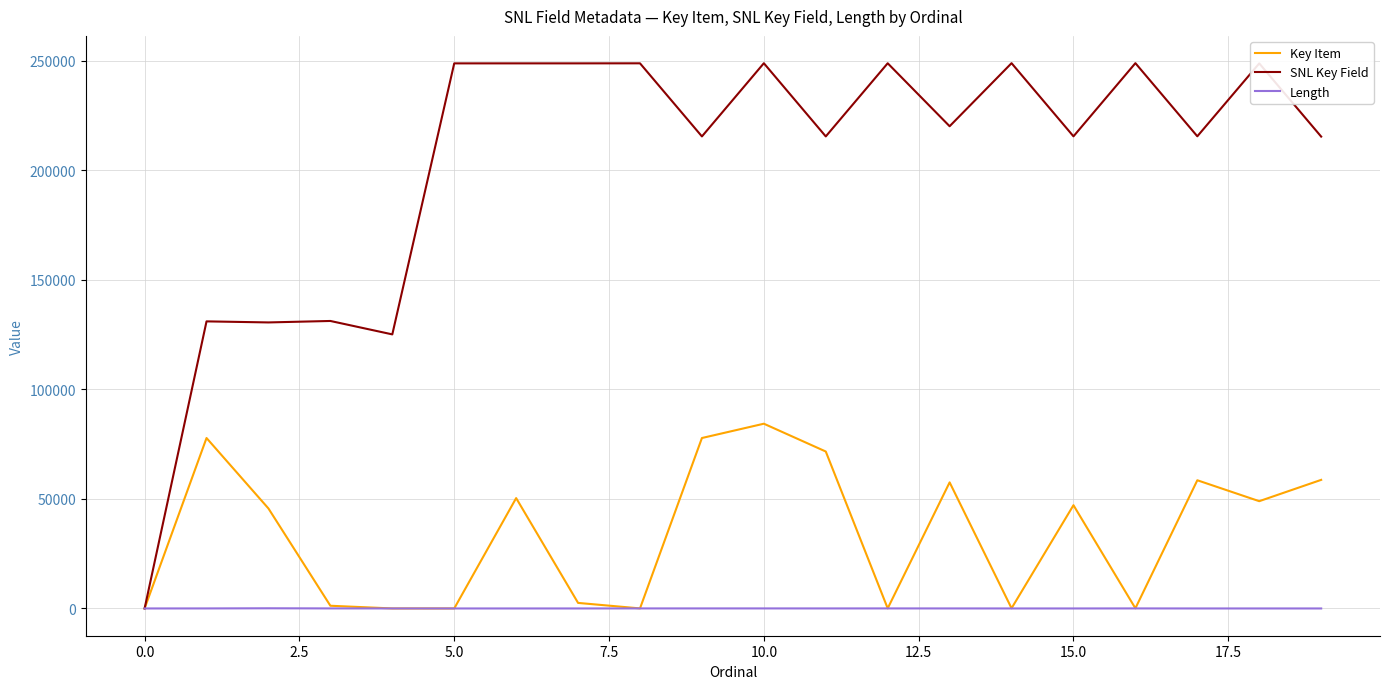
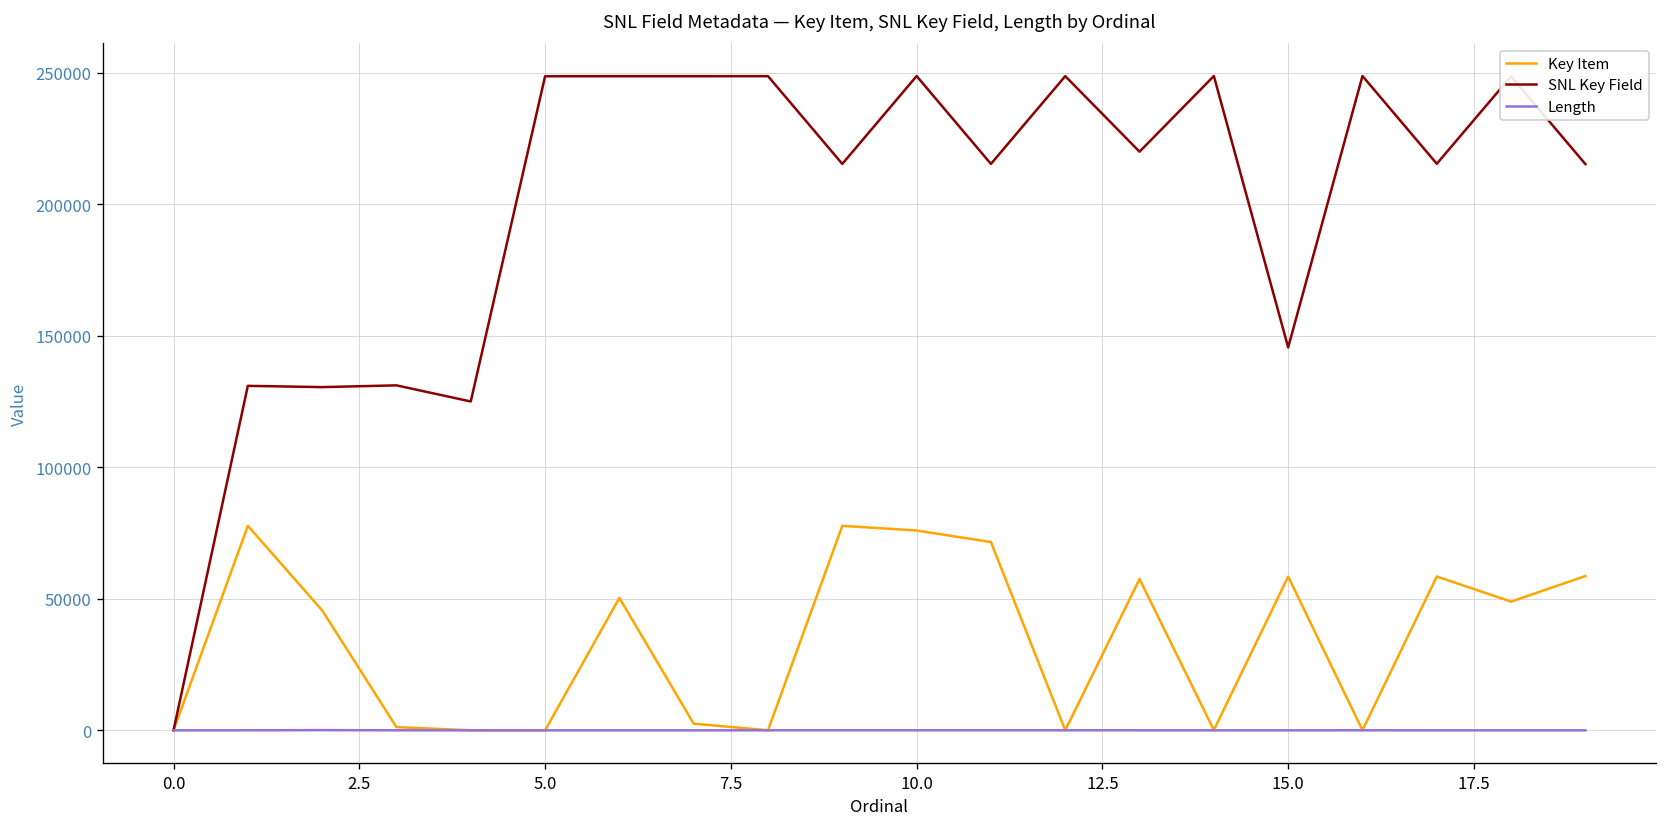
  {
    "Key Item": {
-     "10.0": 84000,
-     "15.0": 47000
+     "10.0": 76000,
+     "15.0": 58000
    },
    "SNL Key Field": {
      "5.0": 249000,
      "10.0": 249000,
-     "15.0": 215000
+     "15.0": 146000
    },
    "Length": {
      "10.0": 0,
      "15.0": 0
    }
  }
